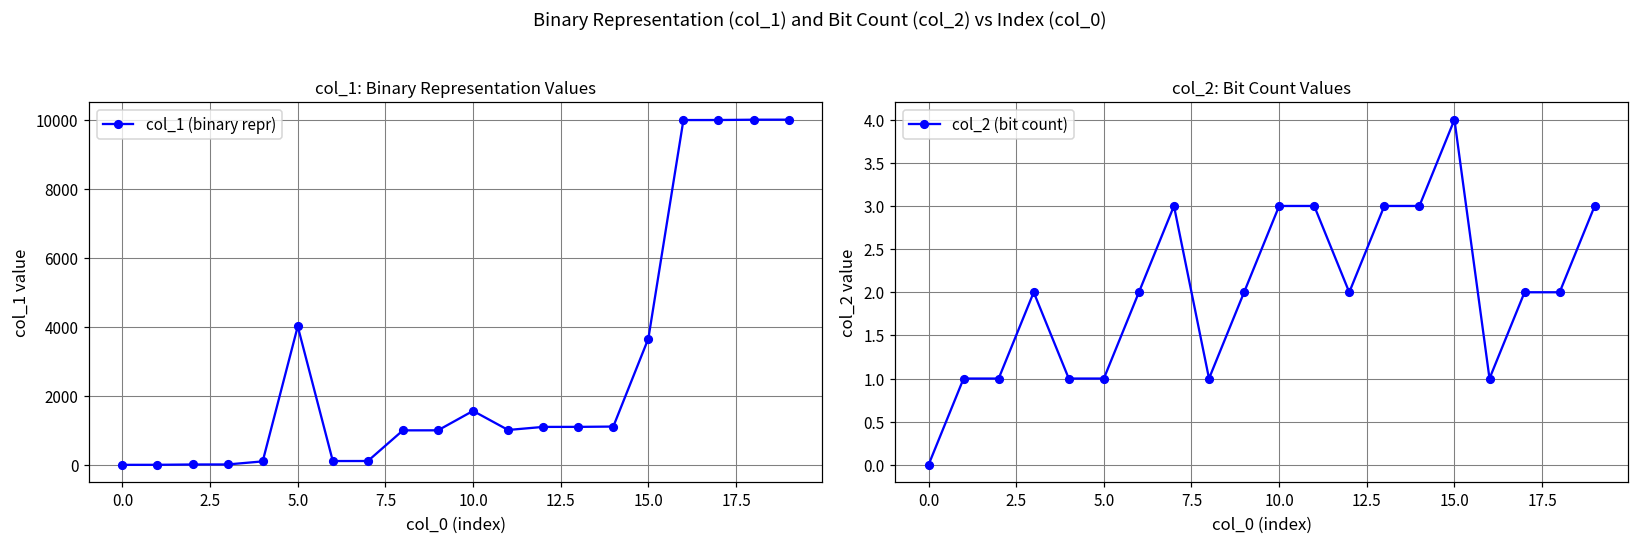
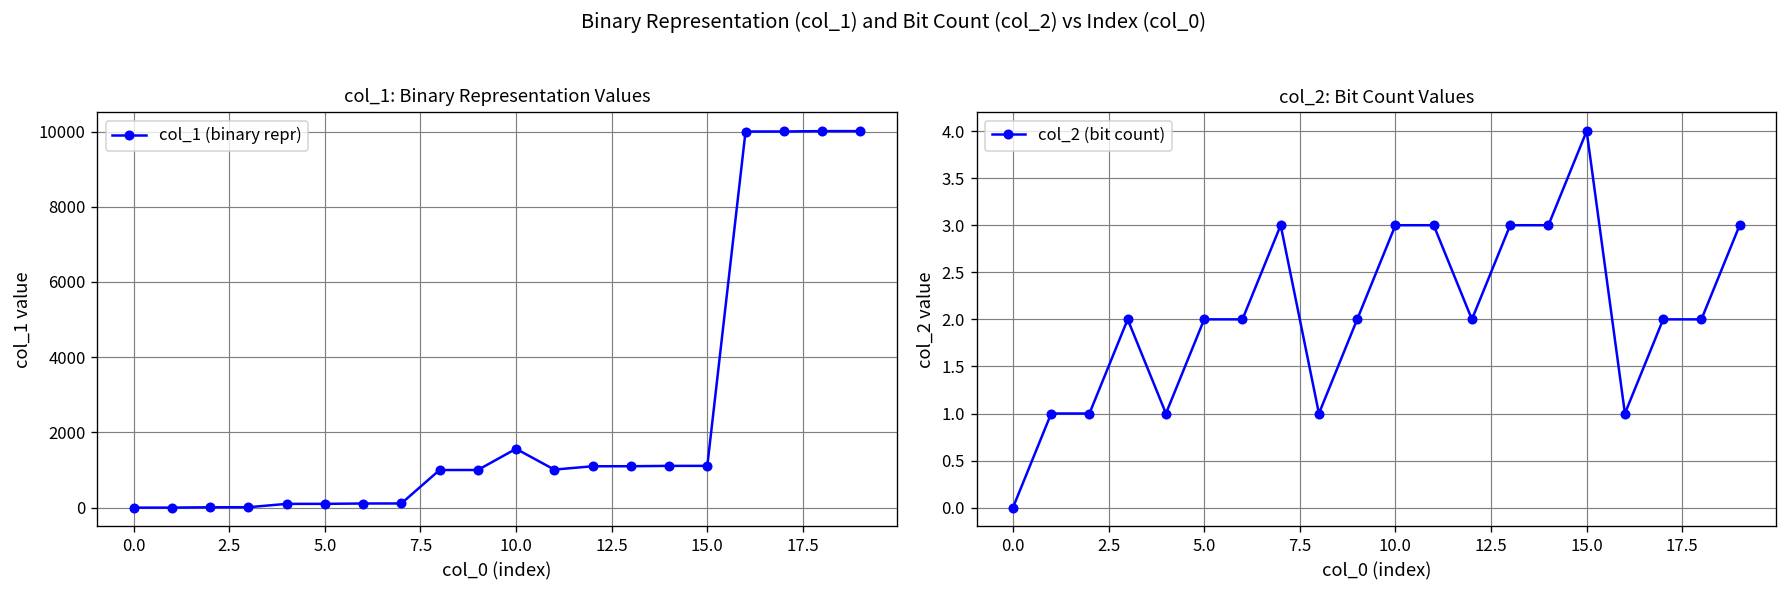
  {
    "col_1: Binary Representation Values": {
      "0.0": 0,
-     "5.0": 4000,
+     "5.0": 100,
      "10.0": 1600,
-     "15.0": 3700
+     "15.0": 1100
    },
    "col_2: Bit Count Values": {
      "0.0": 0,
-     "5.0": 1,
+     "5.0": 2,
      "10.0": 3,
      "15.0": 4
    }
  }
